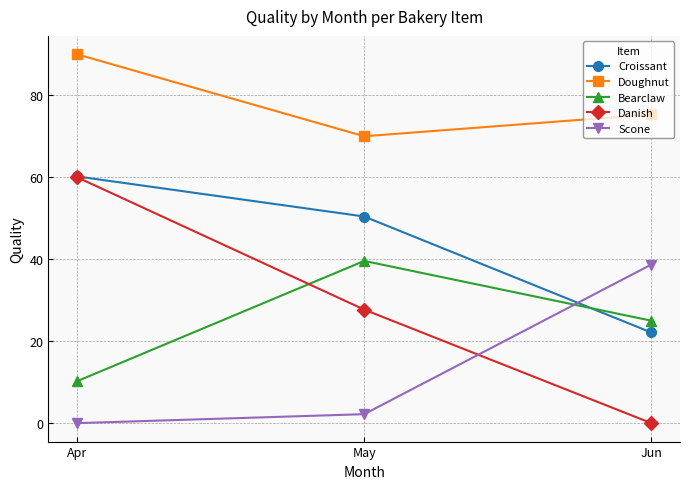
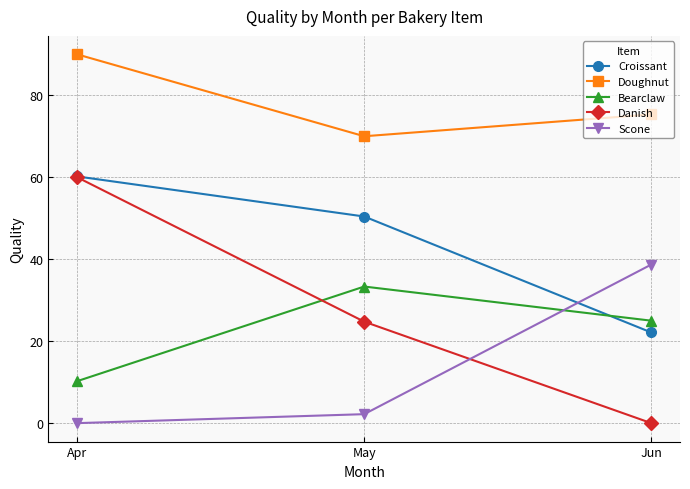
  {
    "Croissant": {
      "May": 50,
      "Jun": 22
    },
    "Doughnut": {
      "Apr": 90,
      "May": 70
    },
    "Bearclaw": {
      "Apr": 10,
-     "May": 40,
+     "May": 33,
      "Jun": 25
    },
    "Danish": {
-     "May": 28,
+     "May": 25,
      "Jun": 0
    },
    "Scone": {
      "Apr": 0,
      "May": 2,
      "Jun": 39
    }
  }
